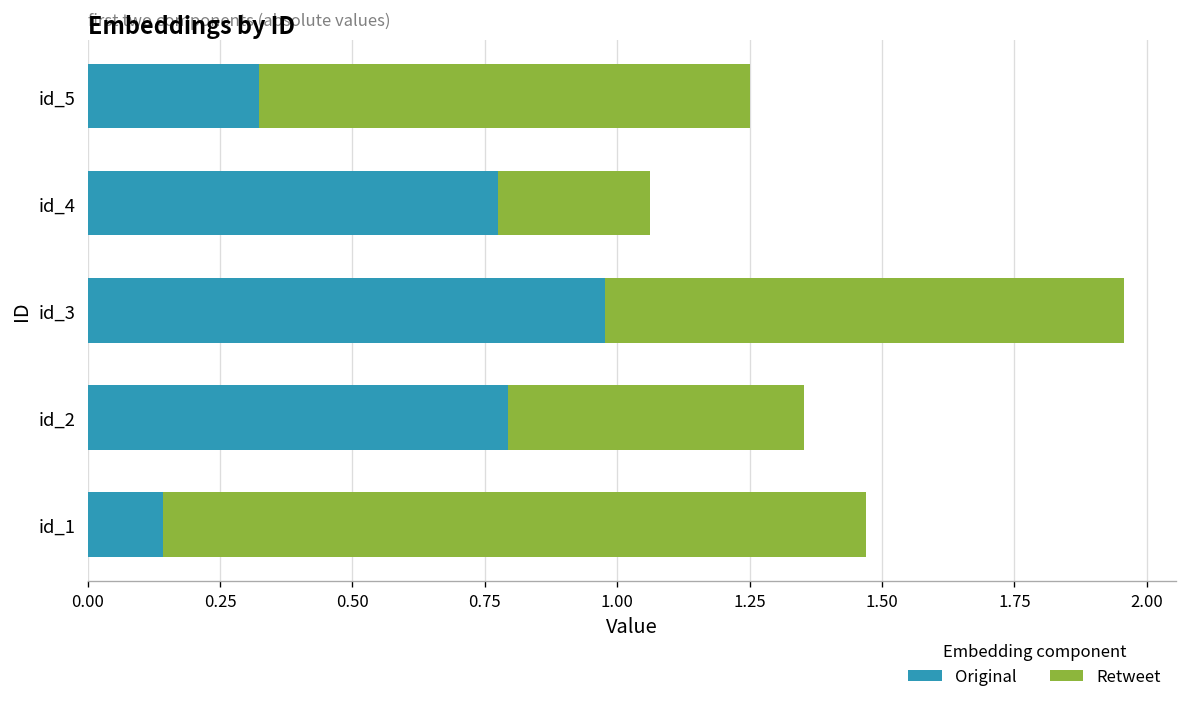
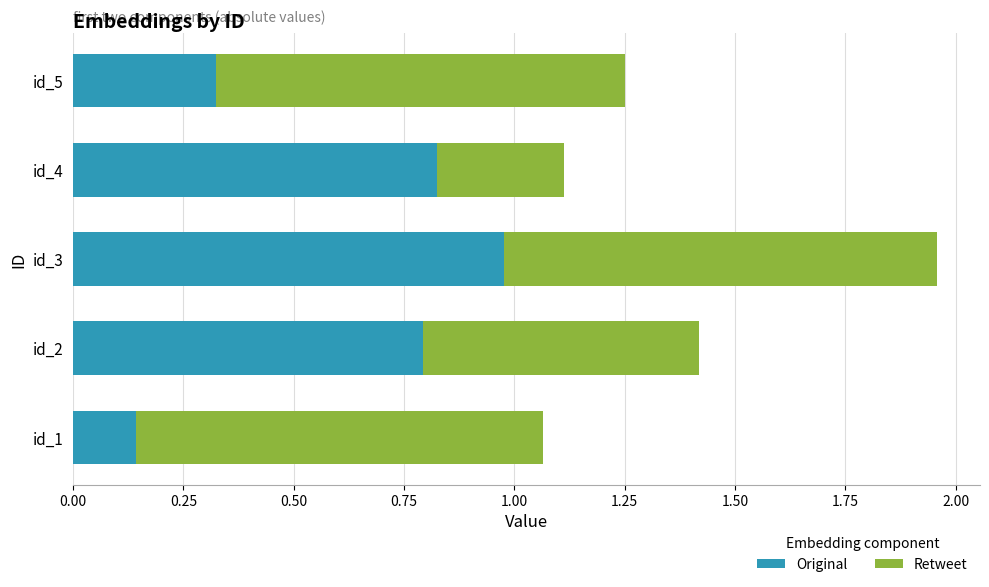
  {
    "Original": {
      "id_5": 0.32,
-     "id_4": 0.77,
+     "id_4": 0.83,
      "id_3": 0.98,
      "id_2": 0.79,
      "id_1": 0.14
    },
    "Retweet": {
      "id_5": 0.93,
      "id_4": 0.29,
      "id_3": 0.98,
-     "id_2": 0.56,
-     "id_1": 1.33
+     "id_2": 0.63,
+     "id_1": 0.92
    }
  }
